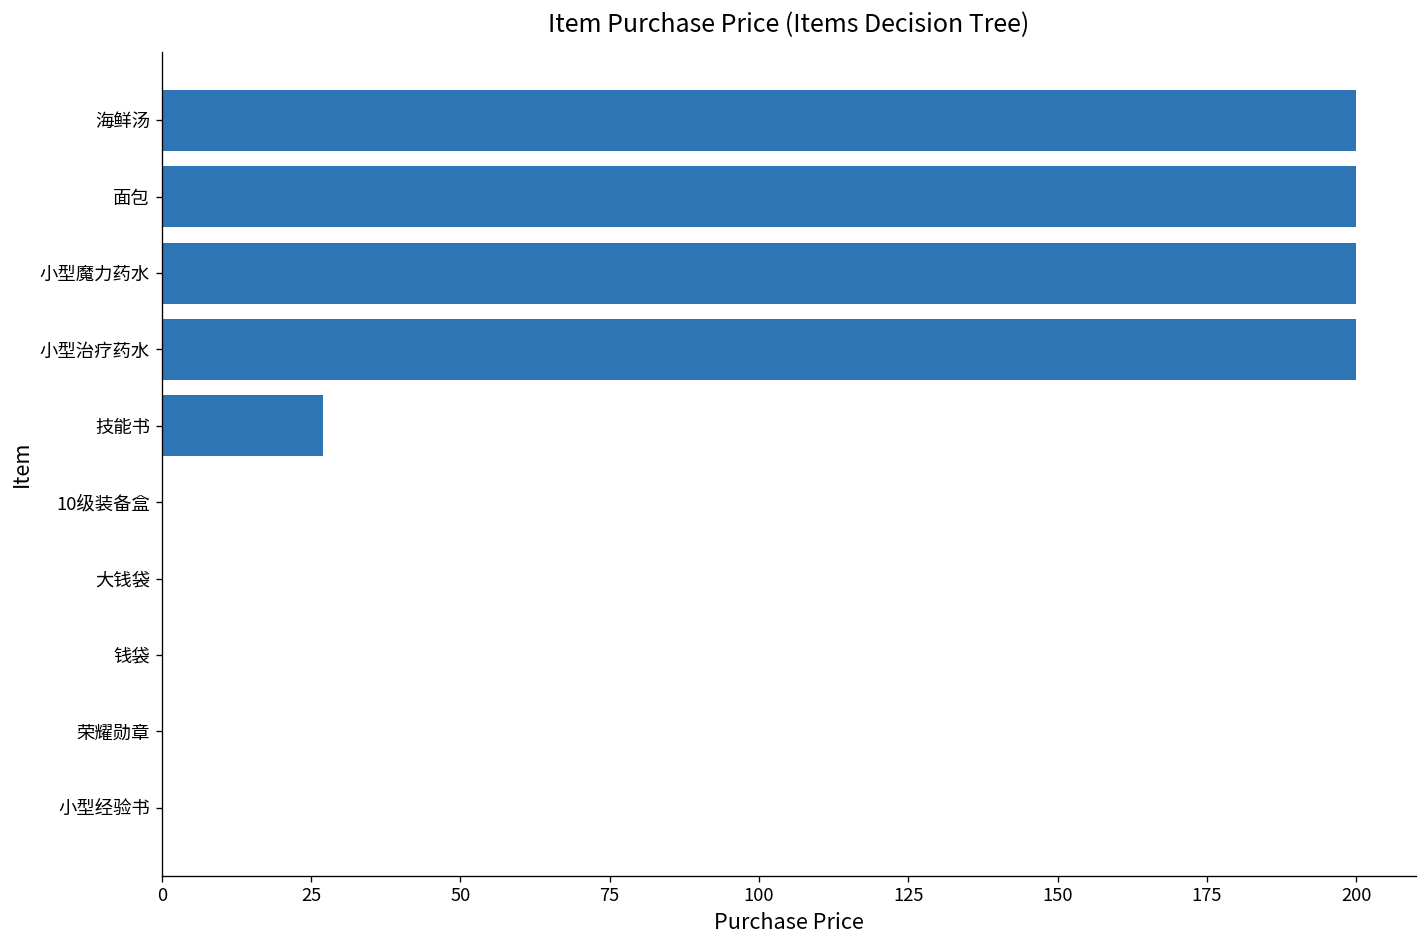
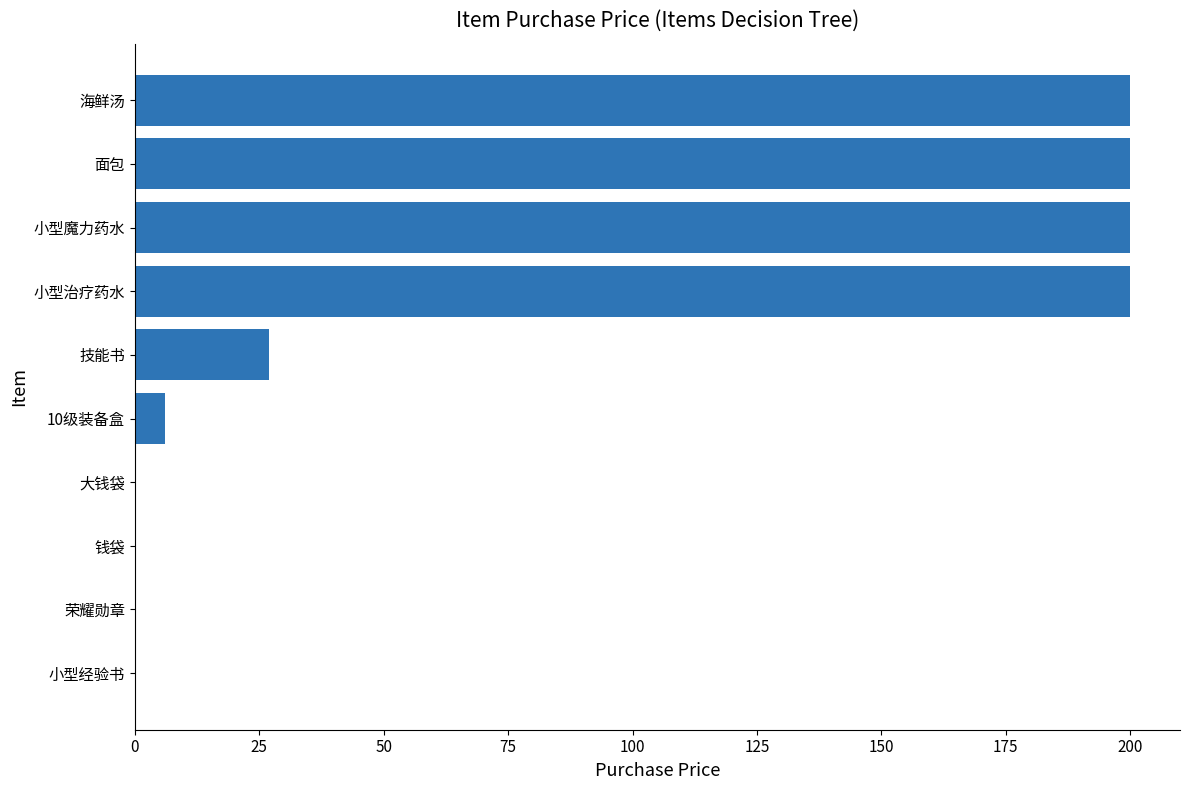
  {
    "海鲜汤": 200,
    "面包": 200,
    "小型魔力药水": 200,
    "小型治疗药水": 200,
    "技能书": 27,
-   "10级装备盒": 0,
+   "10级装备盒": 6,
    "大钱袋": 0,
    "钱袋": 0,
    "荣耀勋章": 0,
    "小型经验书": 0
  }
